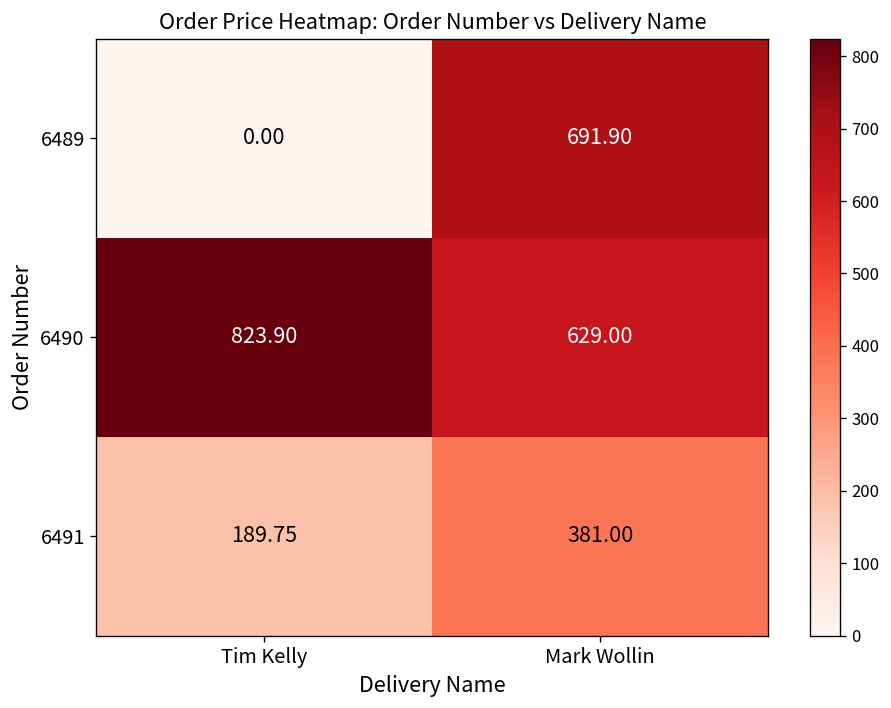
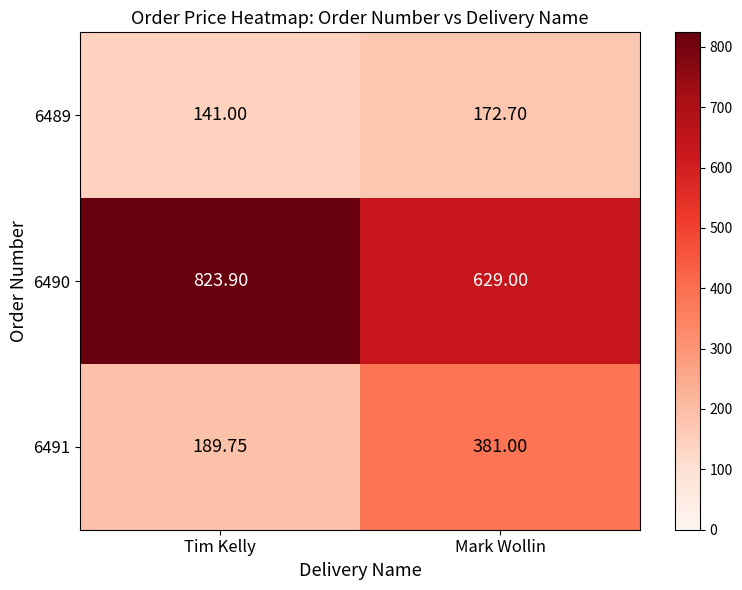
  {
    "6489": {
-     "Tim Kelly": 0.00,
-     "Mark Wollin": 691.90
+     "Tim Kelly": 141.00,
+     "Mark Wollin": 172.70
    },
    "6490": {
      "Tim Kelly": 823.90,
      "Mark Wollin": 629.00
    },
    "6491": {
      "Tim Kelly": 189.75,
      "Mark Wollin": 381.00
    }
  }
